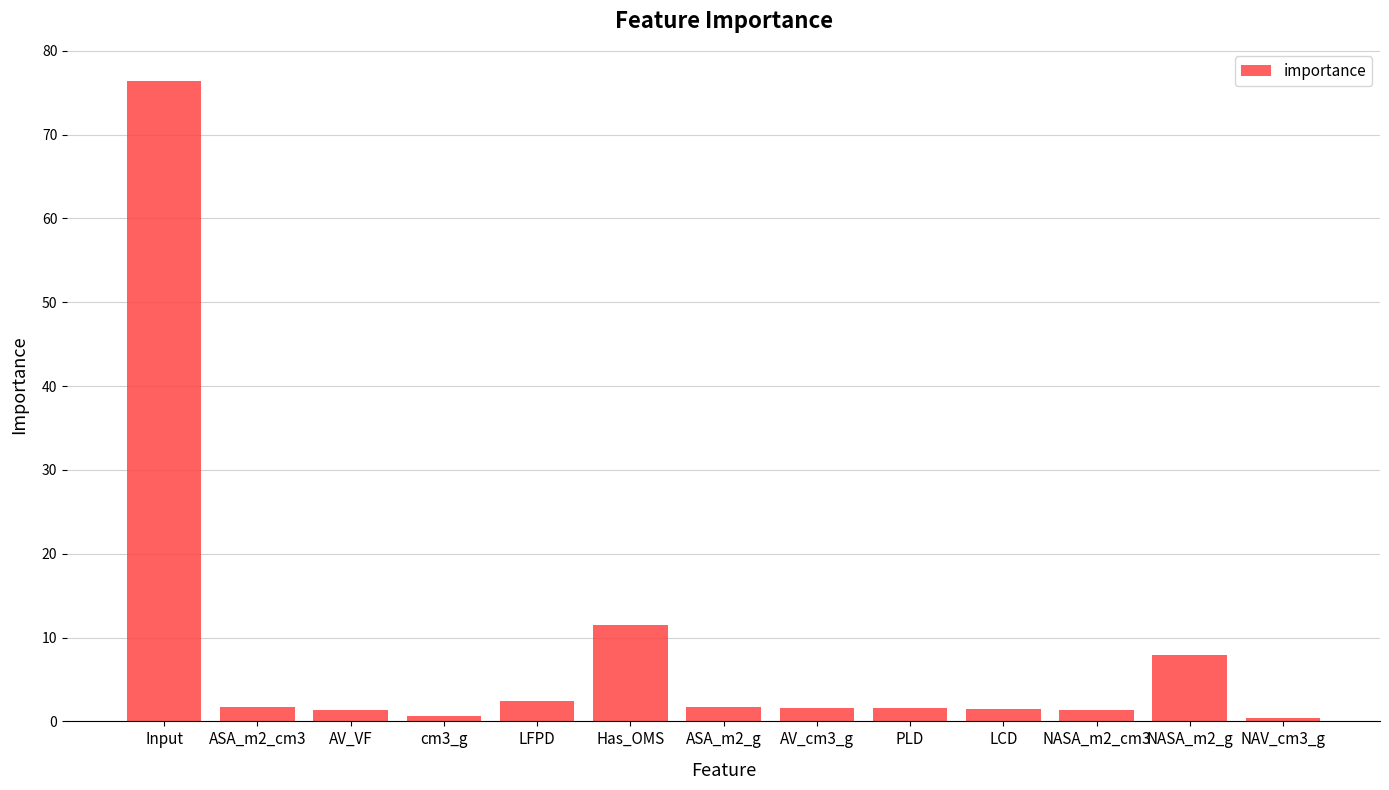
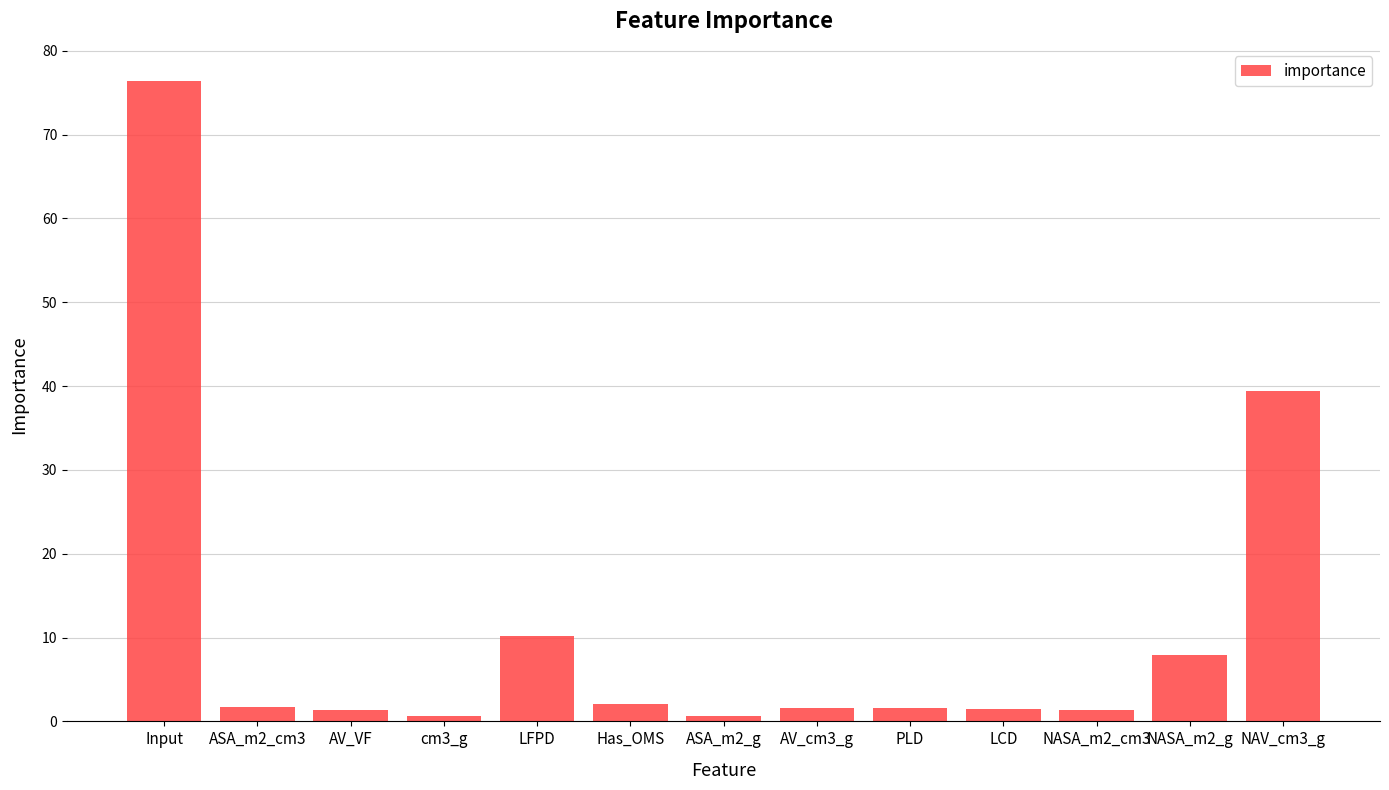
  {
    "Input": 76,
    "ASA_m2_cm3": 2,
    "AV_VF": 1,
    "cm3_g": 1,
-   "LFPD": 2,
-   "Has_OMS": 11,
-   "ASA_m2_g": 2,
+   "LFPD": 10,
+   "Has_OMS": 2,
+   "ASA_m2_g": 1,
    "AV_cm3_g": 2,
    "PLD": 2,
    "LCD": 1,
    "NASA_m2_cm3": 1,
    "NASA_m2_g": 8,
-   "NAV_cm3_g": 0
+   "NAV_cm3_g": 39
  }
